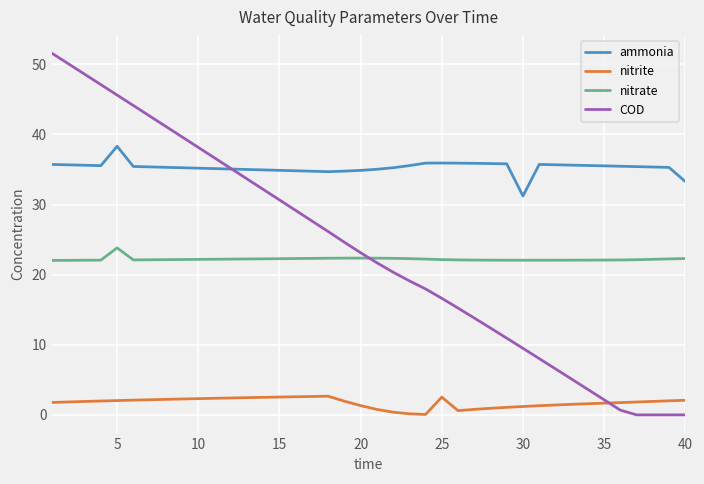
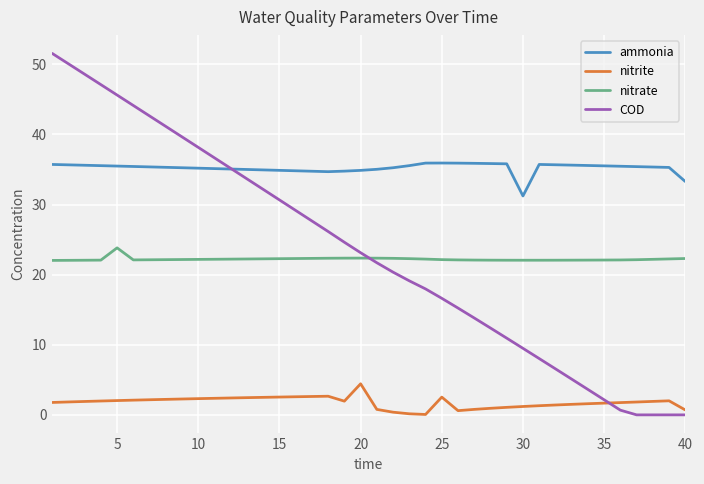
  {
    "ammonia": {
-     "5": 38,
+     "5": 35,
      "10": 35,
      "15": 35,
      "20": 35,
      "25": 36,
      "30": 31,
      "35": 36,
      "40": 33
    },
    "nitrite": {
      "5": 2,
      "10": 2,
      "15": 3,
-     "20": 1,
+     "20": 4,
      "25": 3,
      "30": 1,
      "35": 2,
-     "40": 2
+     "40": 1
    },
    "nitrate": {
      "5": 24,
      "10": 22,
      "15": 22,
      "20": 22,
      "25": 22,
      "30": 22,
      "35": 22,
      "40": 22
    },
    "COD": {
      "5": 46,
      "10": 38,
      "15": 31,
      "20": 23,
      "25": 17,
      "30": 9,
      "35": 2,
      "40": 0
    }
  }
